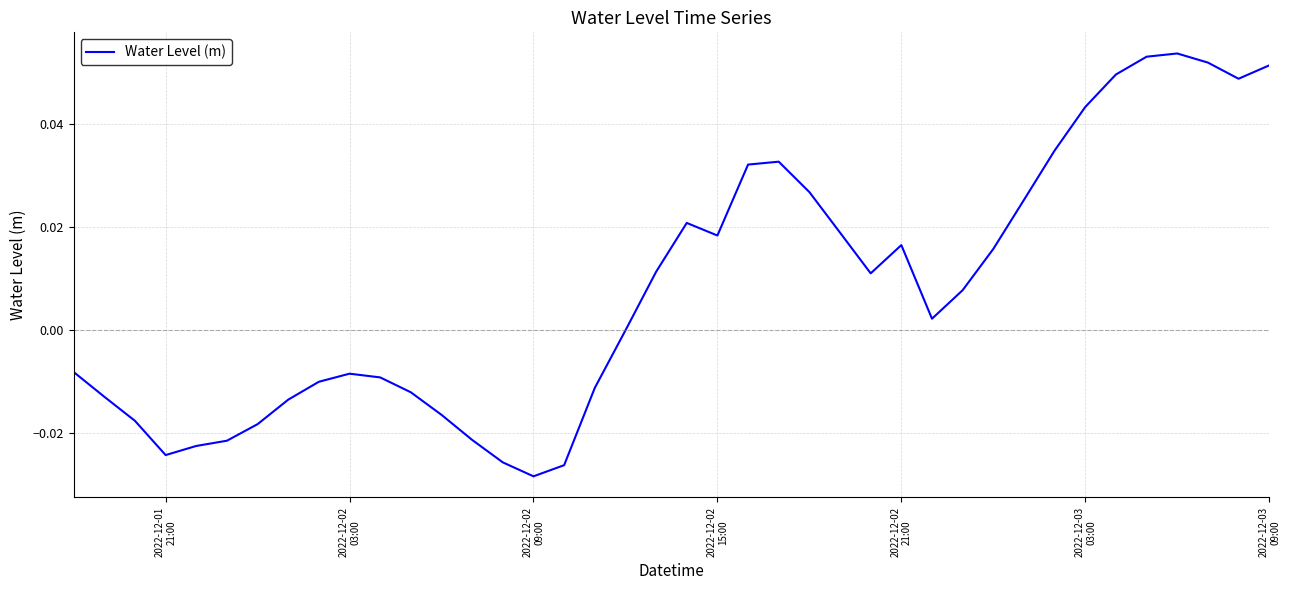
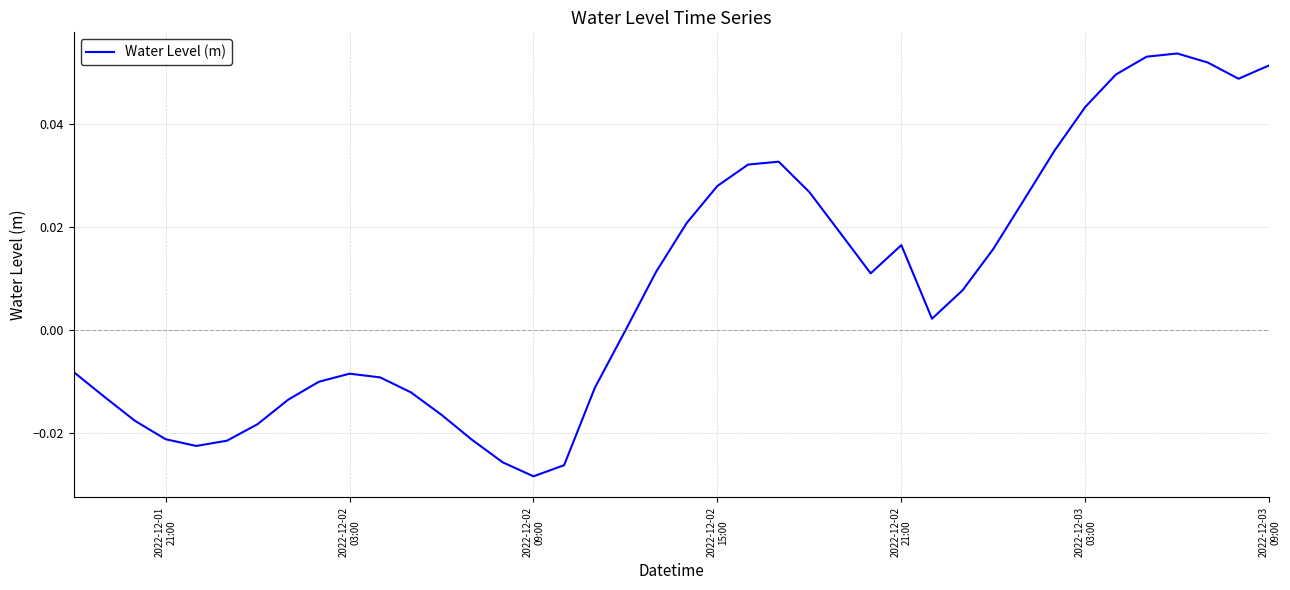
  {
-   "2022-12-01 21:00": -0.024,
+   "2022-12-01 21:00": -0.021,
    "2022-12-02 03:00": -0.008,
    "2022-12-02 09:00": -0.028,
-   "2022-12-02 15:00": 0.018,
+   "2022-12-02 15:00": 0.028,
    "2022-12-02 21:00": 0.016,
    "2022-12-03 03:00": 0.043,
    "2022-12-03 09:00": 0.051
  }
